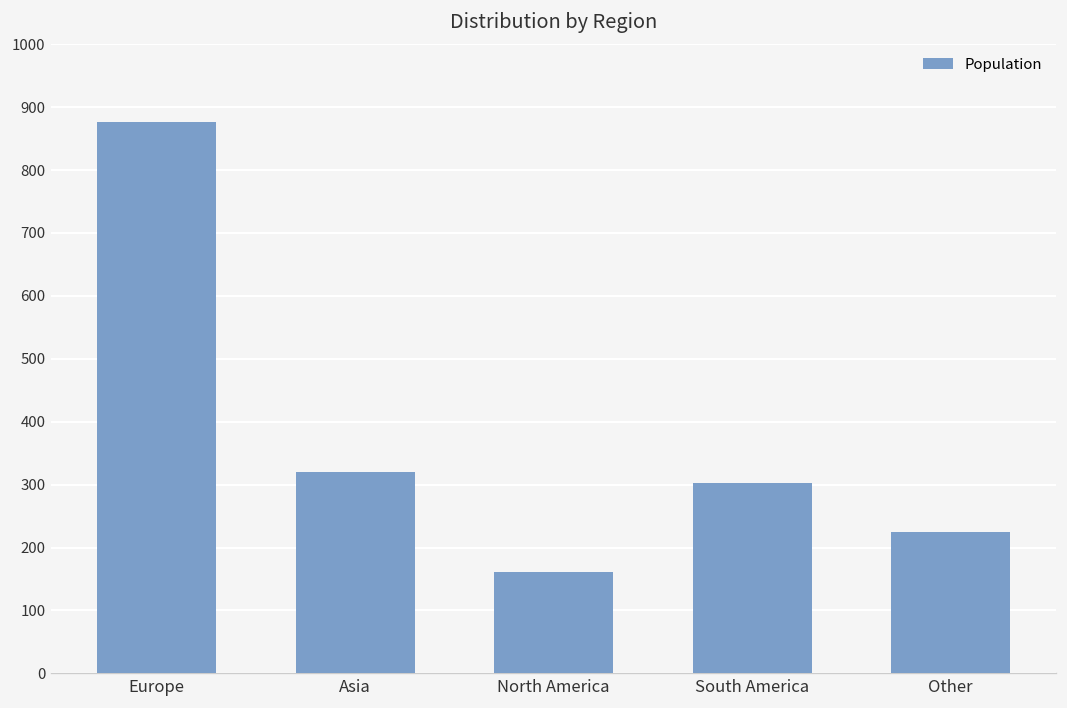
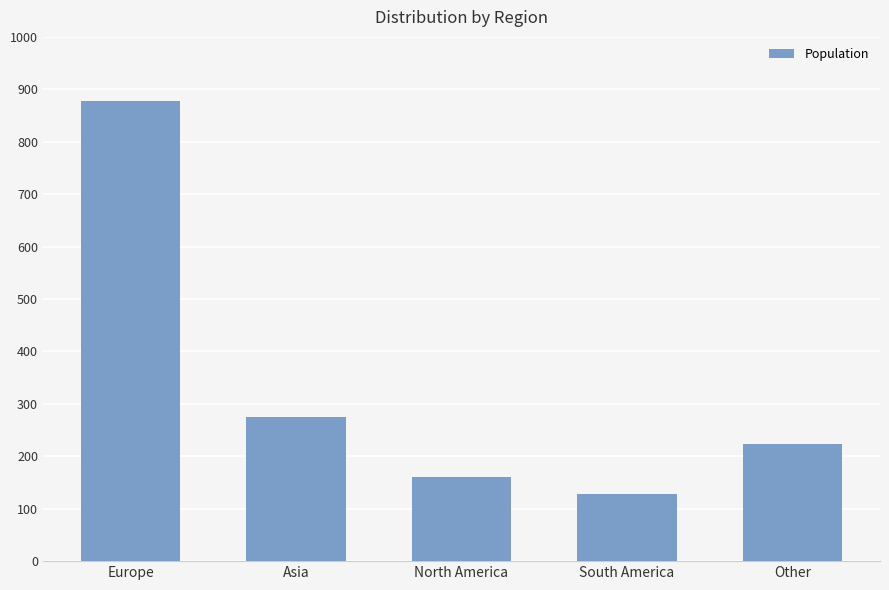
  {
    "Europe": 880,
-   "Asia": 320,
+   "Asia": 280,
    "North America": 160,
-   "South America": 300,
+   "South America": 130,
    "Other": 220
  }
